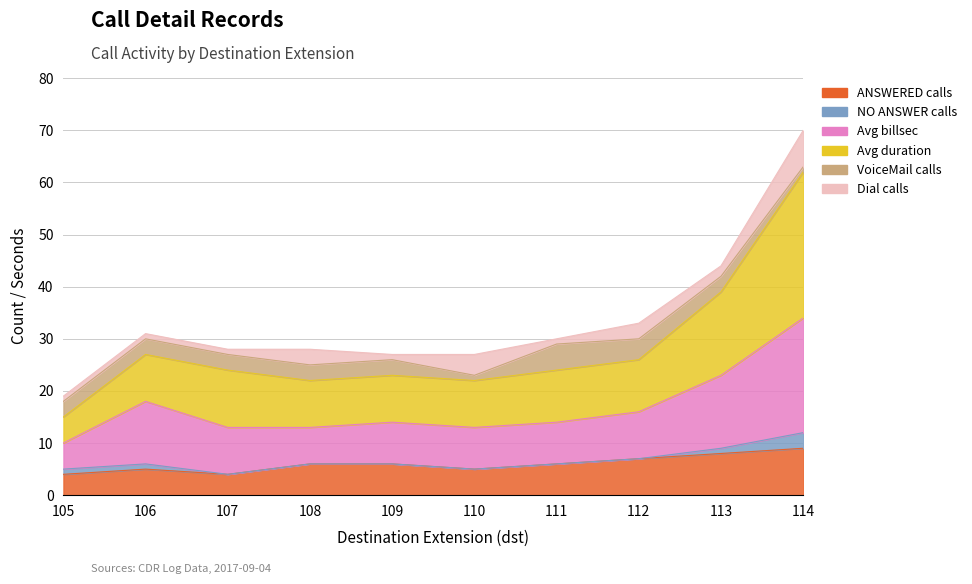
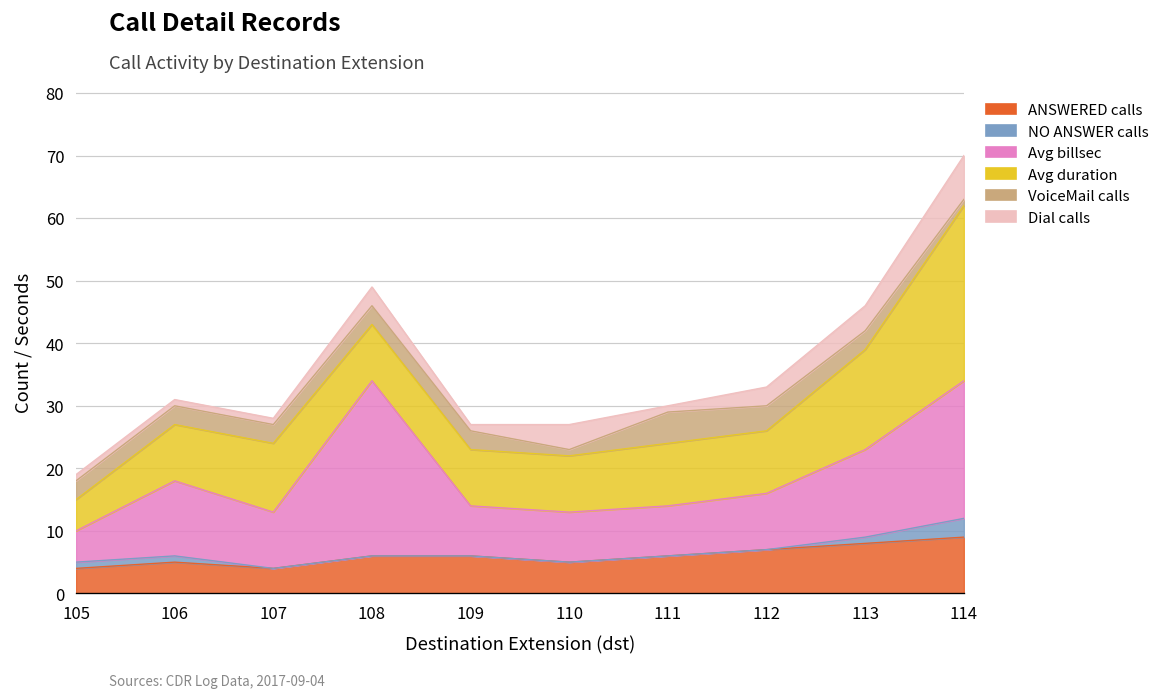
  {
    "ANSWERED calls": {
      "105": 4,
      "106": 5,
      "113": 8,
      "114": 9
    },
    "NO ANSWER calls": {
      "105": 5,
      "106": 6,
      "113": 9,
      "114": 12
    },
    "Avg billsec": {
      "105": 5,
      "106": 12,
      "107": 9,
-     "108": 7,
+     "108": 28,
      "109": 8,
      "110": 8,
      "111": 8,
      "112": 9,
      "113": 14,
      "114": 22
    },
    "Avg duration": {
      "105": 5,
      "106": 9,
      "107": 11,
      "108": 9,
      "109": 9,
      "110": 9,
      "111": 10,
      "112": 10,
      "113": 16,
      "114": 28
    },
    "VoiceMail calls": {
      "105": 3,
      "106": 3,
      "107": 3,
      "108": 3,
      "109": 3,
      "110": 1,
      "111": 5,
      "112": 4,
      "113": 3,
      "114": 1
    },
    "Dial calls": {
      "105": 1,
      "106": 1,
      "107": 1,
      "108": 3,
      "109": 1,
      "110": 4,
      "111": 1,
      "112": 3,
-     "113": 2,
+     "113": 4,
      "114": 7
    }
  }
